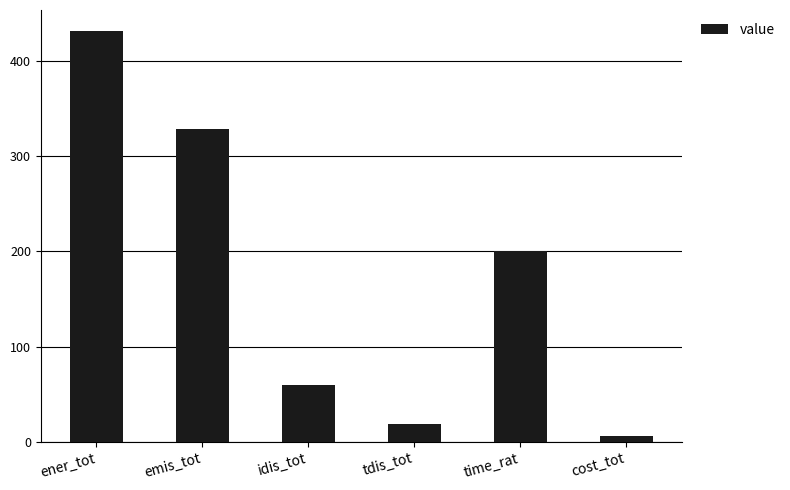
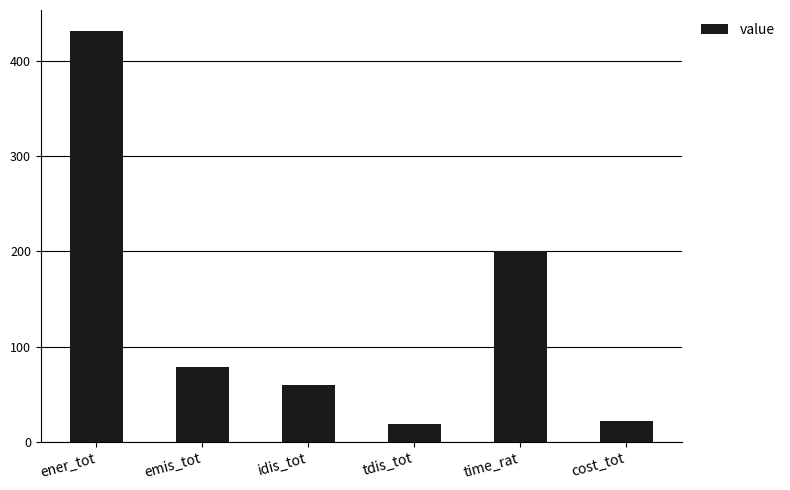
  {
    "ener_tot": 430,
-   "emis_tot": 330,
+   "emis_tot": 80,
    "idis_tot": 60,
    "tdis_tot": 20,
    "time_rat": 200,
-   "cost_tot": 10
+   "cost_tot": 20
  }
